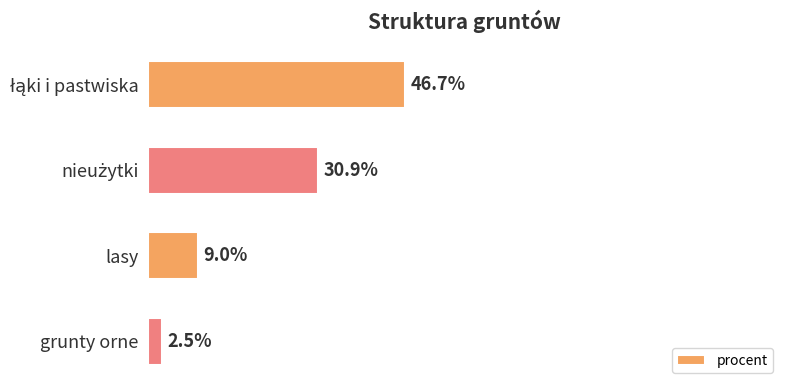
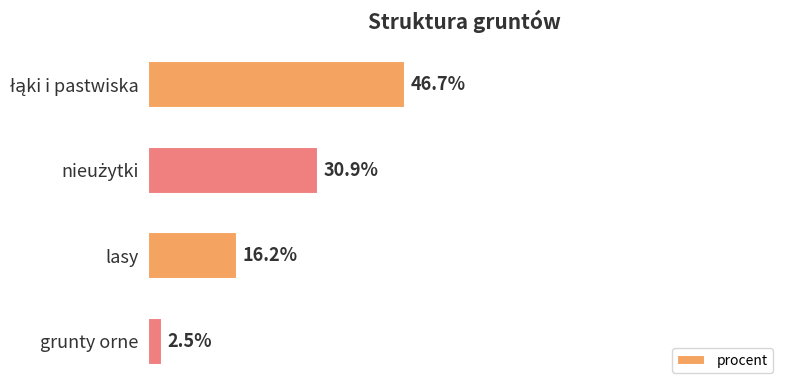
  {
    "łąki i pastwiska": "46.7%",
    "nieużytki": "30.9%",
-   "lasy": "9.0%",
+   "lasy": "16.2%",
    "grunty orne": "2.5%"
  }
